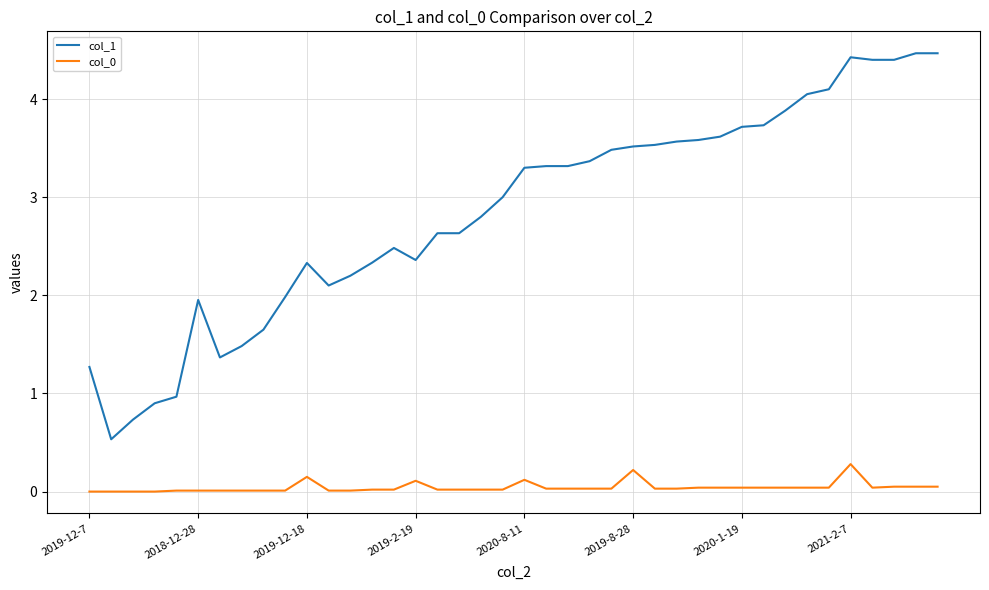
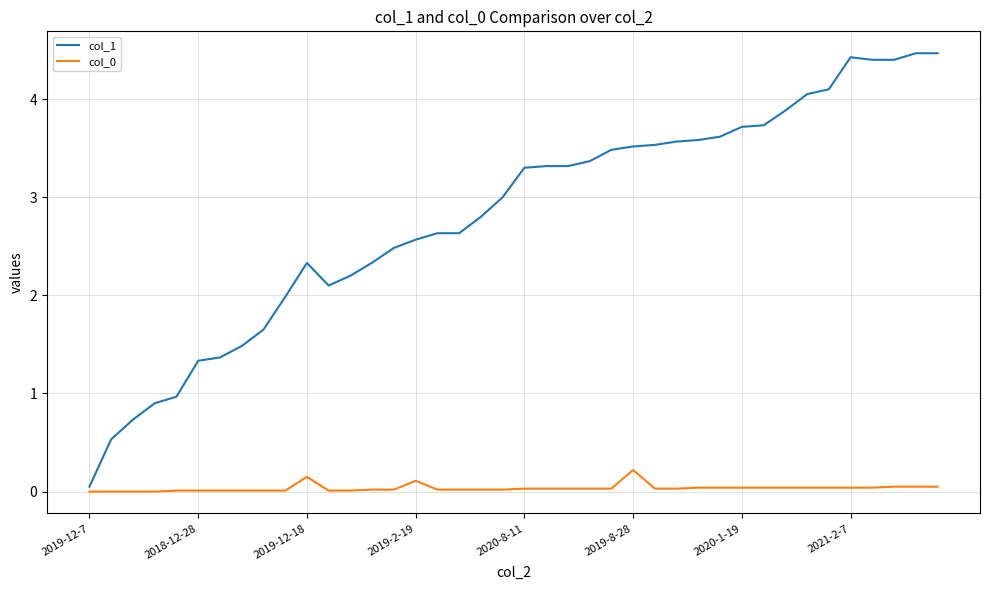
  {
    "col_1": {
-     "2019-12-7": 1.3,
-     "2018-12-28": 2.0,
+     "2019-12-7": 0.1,
+     "2018-12-28": 1.3,
      "2019-12-18": 2.3,
-     "2019-2-19": 2.4,
+     "2019-2-19": 2.6,
      "2020-8-11": 3.3,
      "2019-8-28": 3.5,
      "2020-1-19": 3.7,
      "2021-2-7": 4.4
    },
    "col_0": {
      "2019-12-7": 0.0,
      "2018-12-28": 0.0,
      "2019-12-18": 0.2,
      "2019-2-19": 0.1,
-     "2020-8-11": 0.1,
+     "2020-8-11": 0.0,
      "2019-8-28": 0.2,
      "2020-1-19": 0.0,
-     "2021-2-7": 0.3
+     "2021-2-7": 0.0
    }
  }
